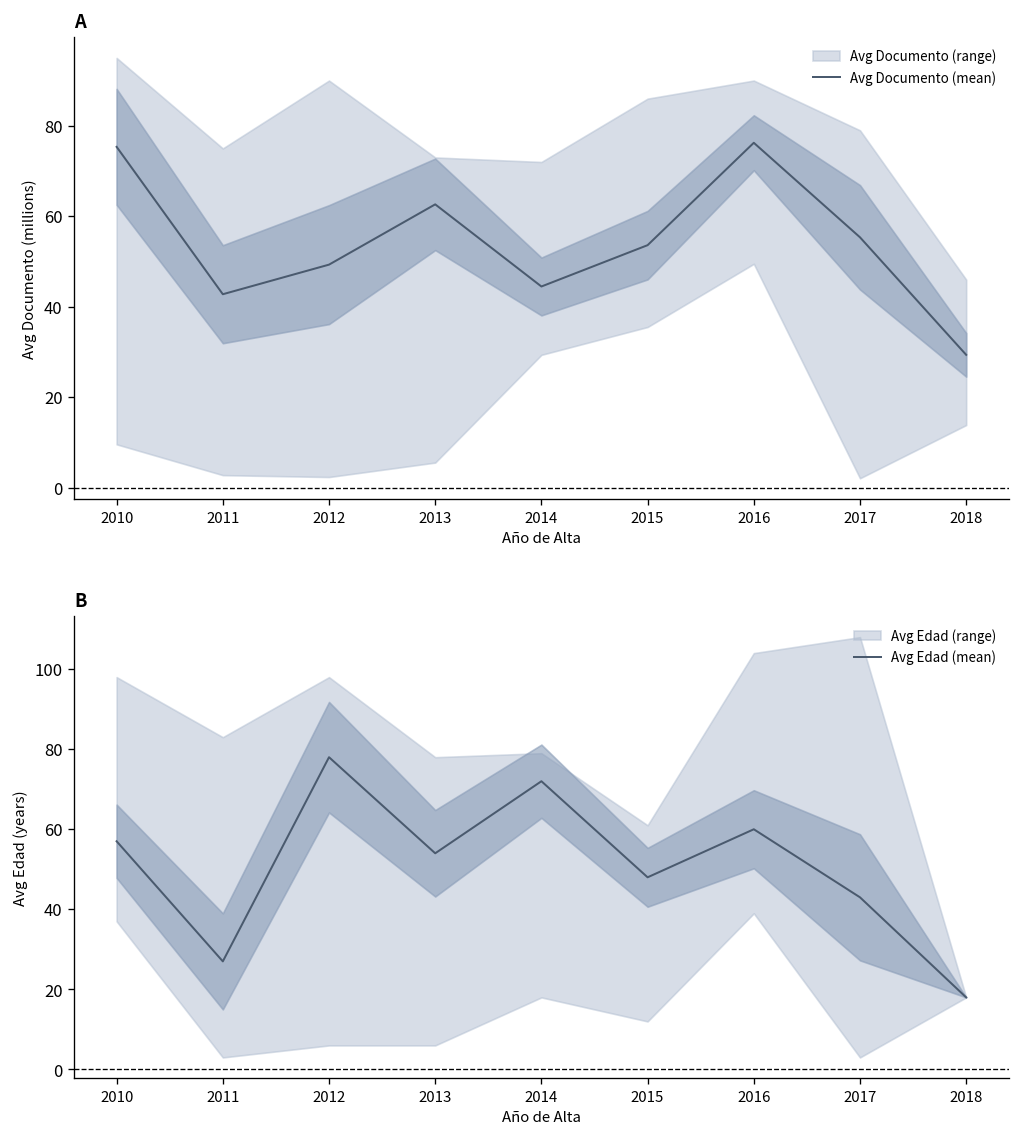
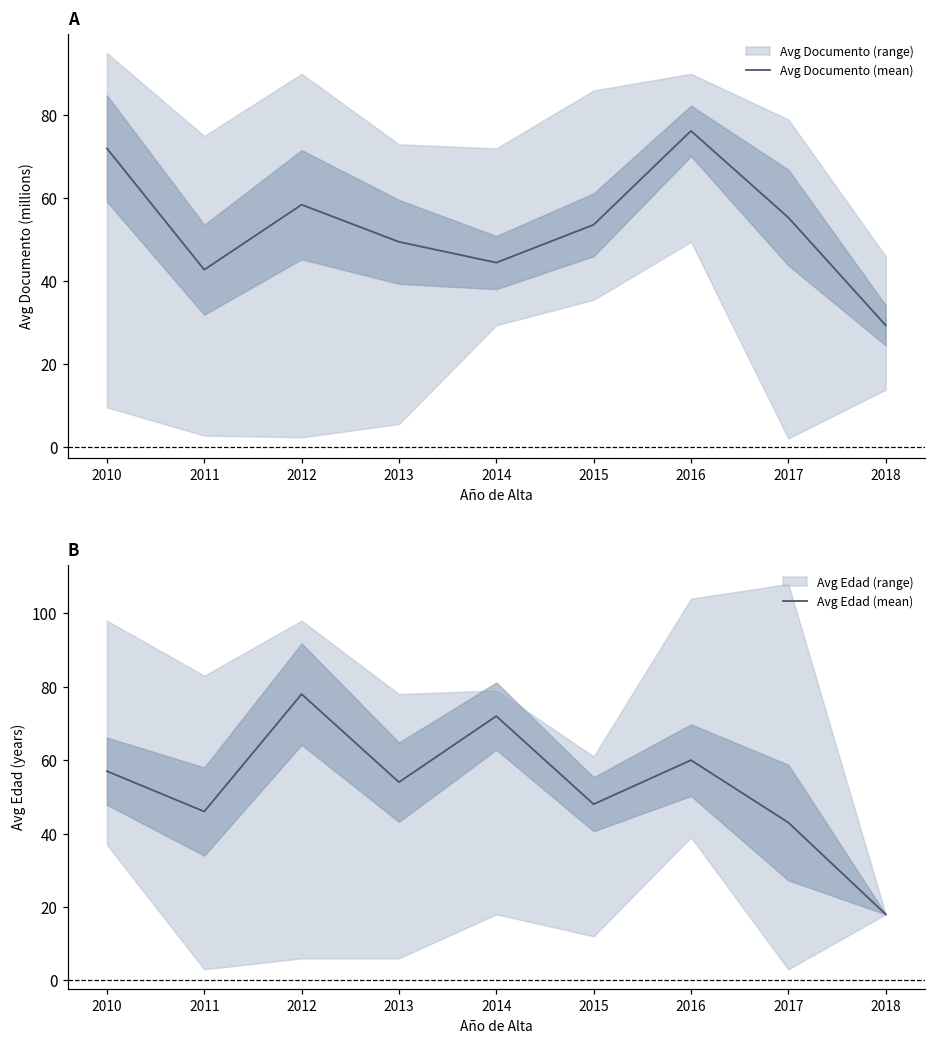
  {
    "A": {
      "Avg Documento (mean)": {
-       "2010": 75,
+       "2010": 72,
        "2011": 43,
-       "2012": 49,
-       "2013": 63,
+       "2012": 58,
+       "2013": 49,
        "2014": 44,
        "2015": 54,
        "2016": 76,
        "2017": 55,
        "2018": 29
      }
    },
    "B": {
      "Avg Edad (mean)": {
        "2010": 57,
-       "2011": 27,
+       "2011": 46,
        "2012": 78,
        "2013": 54,
        "2014": 72,
        "2015": 48,
        "2016": 60,
        "2017": 43
      }
    }
  }
